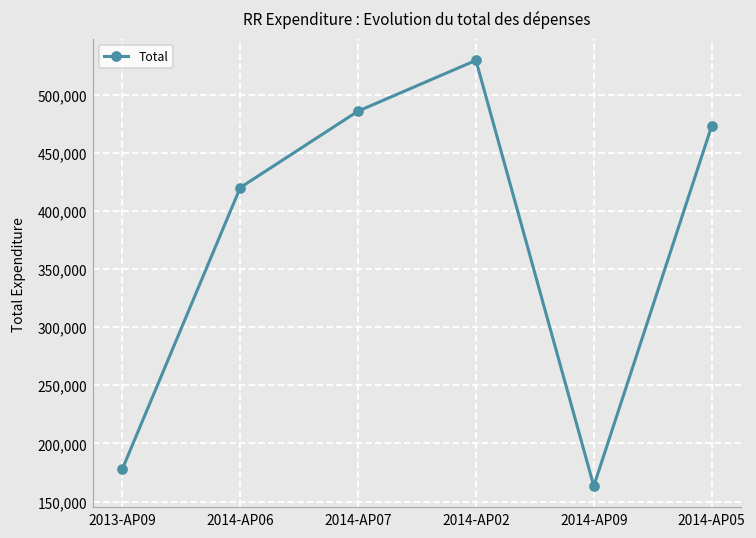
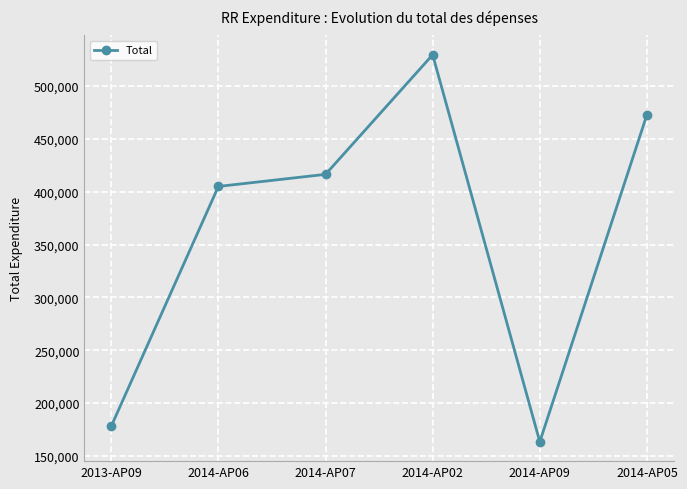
  {
    "2013-AP09": "178,000",
-   "2014-AP06": "420,000",
-   "2014-AP07": "486,000",
+   "2014-AP06": "405,000",
+   "2014-AP07": "416,000",
    "2014-AP02": "530,000",
    "2014-AP09": "163,000",
    "2014-AP05": "473,000"
  }
